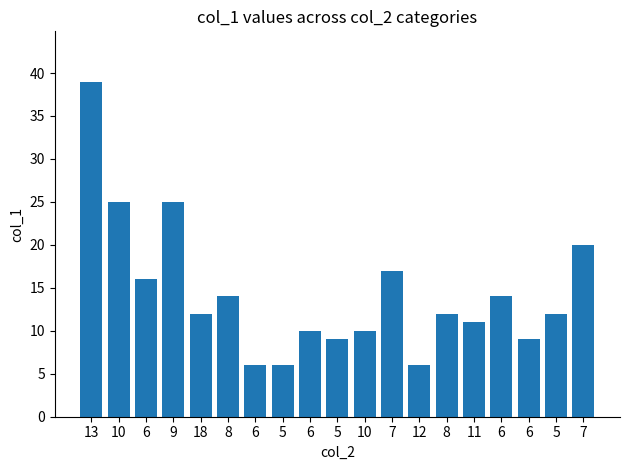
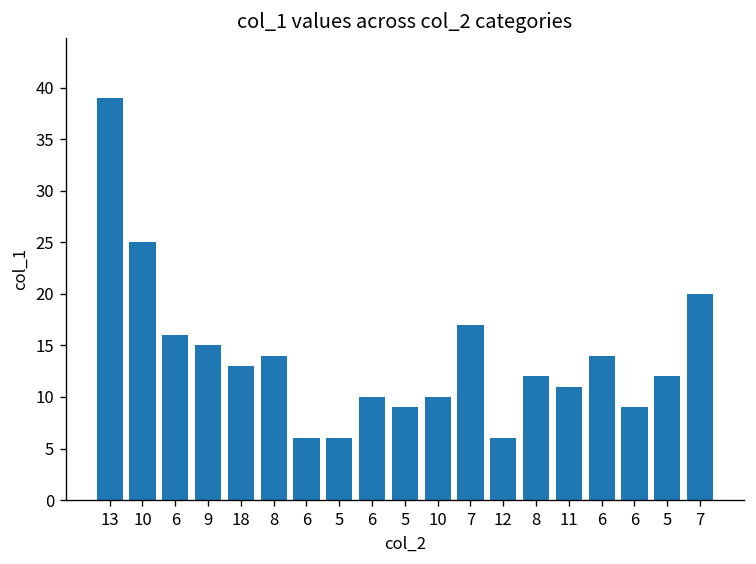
  {
    "13": 39,
-   "9": 25,
-   "18": 12,
+   "9": 15,
+   "18": 13,
    "12": 6,
    "11": 11
  }
